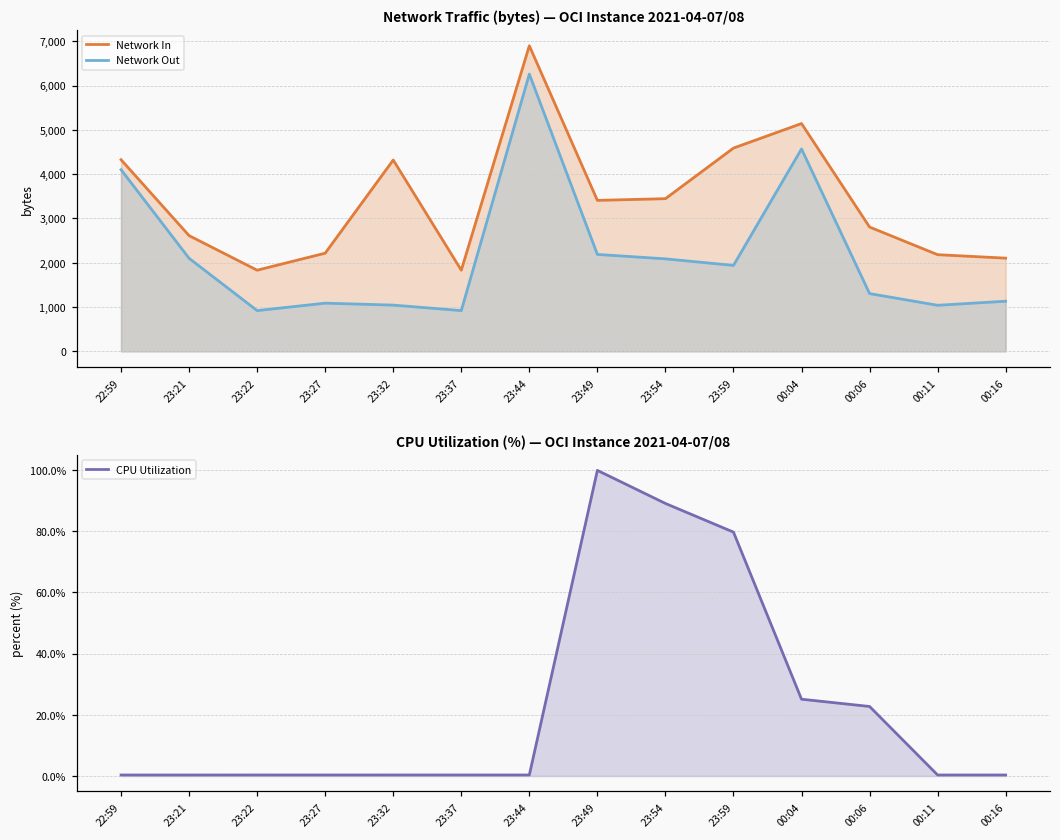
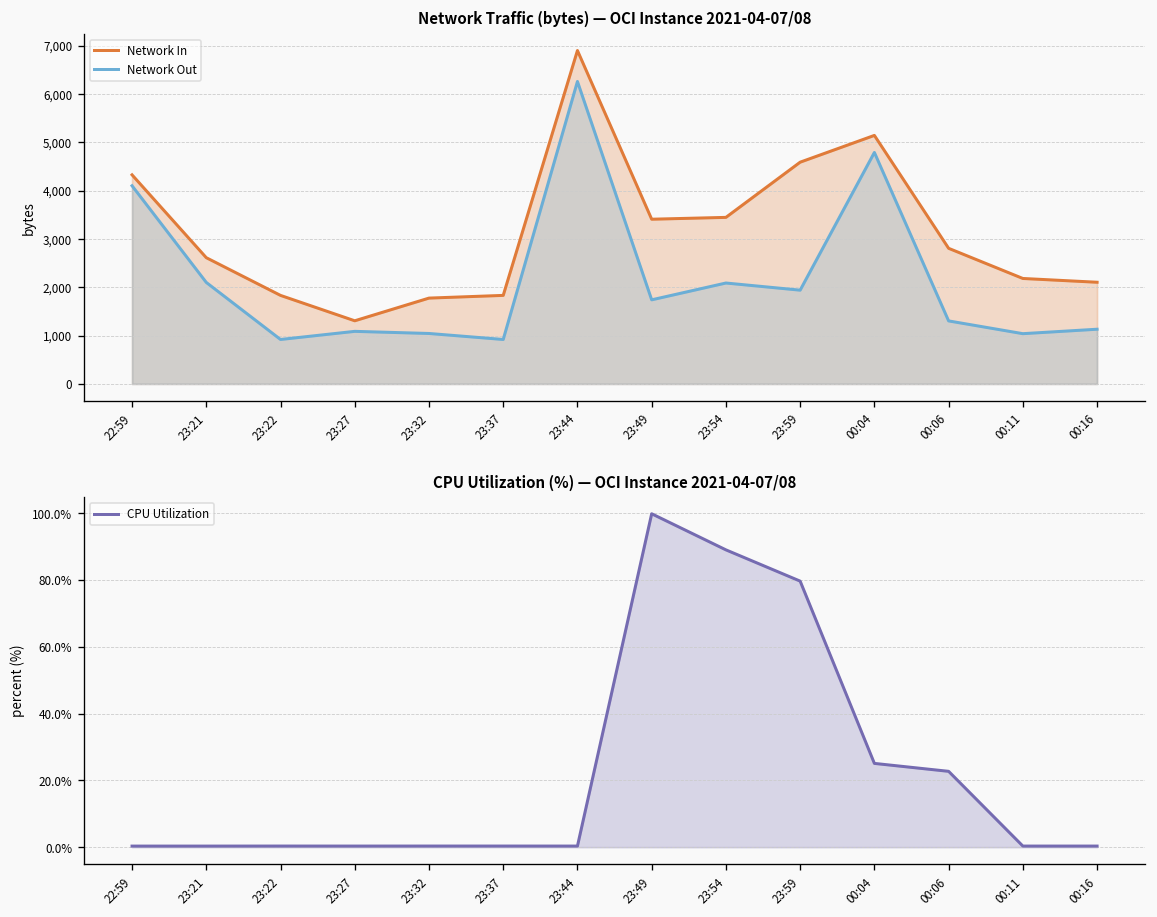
  {
    "Network Traffic (bytes) — OCI Instance 2021-04-07/08": {
      "Network In": {
        "22:59": "4,300",
        "23:21": "2,600",
        "23:22": "1,800",
-       "23:27": "2,200",
-       "23:32": "4,300",
+       "23:27": "1,300",
+       "23:32": "1,800",
        "23:37": "1,800",
        "23:44": "6,900",
        "23:49": "3,400",
        "23:54": "3,400",
        "23:59": "4,600",
        "00:04": "5,100",
        "00:06": "2,800",
        "00:11": "2,200",
        "00:16": "2,100"
      },
      "Network Out": {
        "22:59": "4,100",
        "23:21": "2,100",
        "23:22": "900",
        "23:27": "1,100",
        "23:32": "1,000",
        "23:37": "900",
        "23:44": "6,300",
-       "23:49": "2,200",
+       "23:49": "1,700",
        "23:54": "2,100",
        "23:59": "1,900",
-       "00:04": "4,600",
+       "00:04": "4,800",
        "00:06": "1,300",
        "00:11": "1,000",
        "00:16": "1,100"
      }
    },
    "CPU Utilization (%) — OCI Instance 2021-04-07/08": {
      "22:59": "0%",
      "23:21": "0%",
      "23:22": "0%",
      "23:27": "0%",
      "23:32": "0%",
      "23:37": "0%",
      "23:44": "0%",
      "23:49": "100%",
      "23:54": "89%",
      "23:59": "80%",
      "00:04": "25%",
      "00:06": "23%",
      "00:11": "0%",
      "00:16": "0%"
    }
  }
